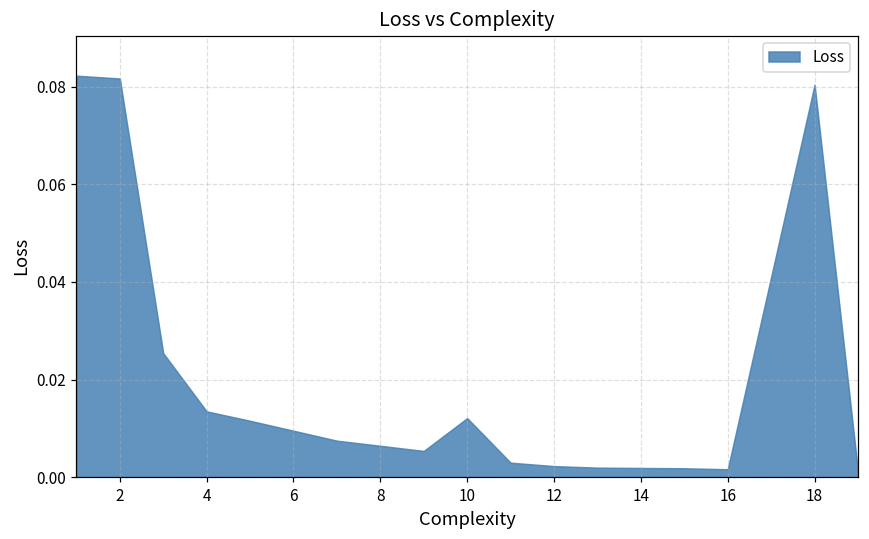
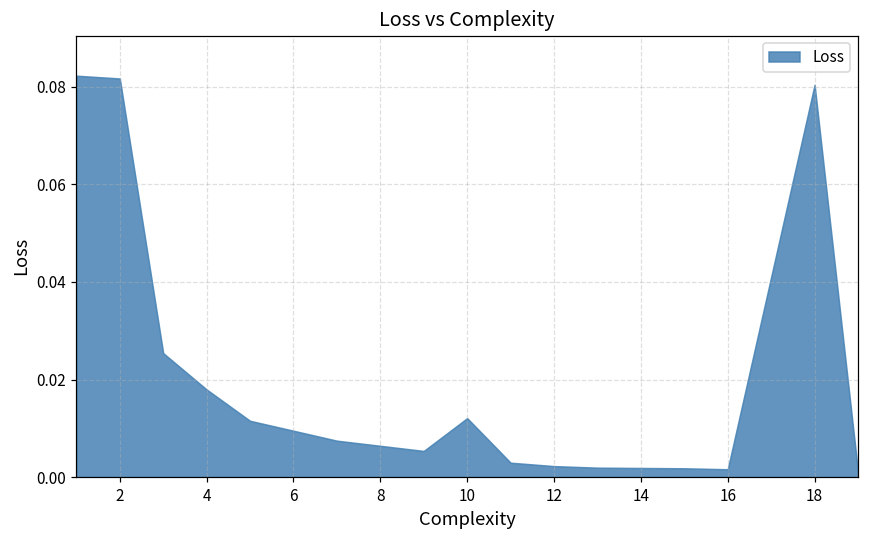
  {
    "2": 0.082,
-   "4": 0.013,
+   "4": 0.018,
    "10": 0.012,
    "12": 0.002,
    "16": 0.002,
    "18": 0.080
  }
